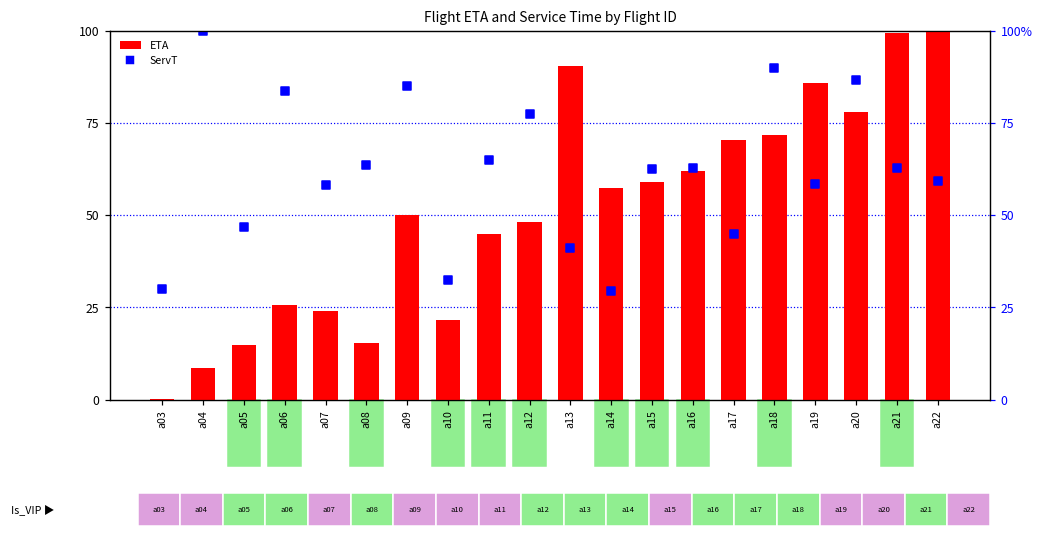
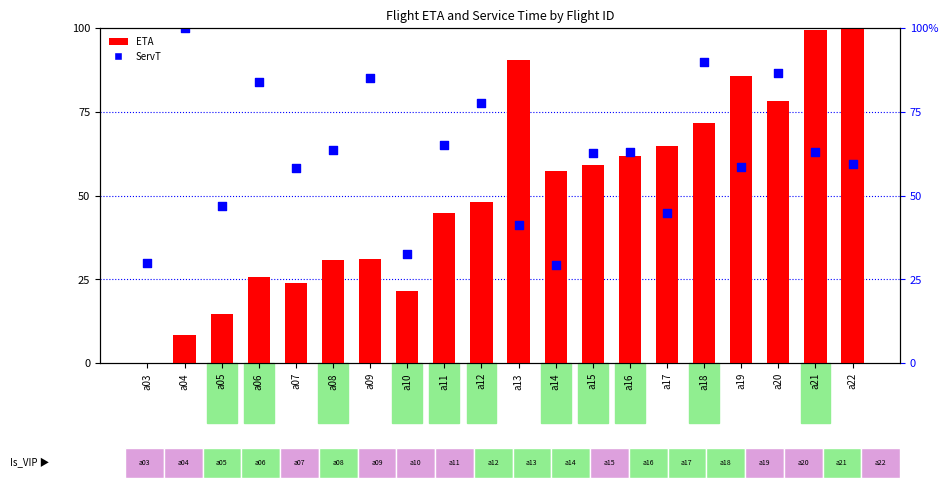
  {
    "ETA": {
      "a04": 8,
      "a05": 15,
      "a06": 26,
      "a07": 24,
-     "a08": 15,
-     "a09": 50,
+     "a08": 31,
+     "a09": 31,
      "a10": 22,
      "a11": 45,
      "a12": 48,
      "a13": 91,
      "a14": 57,
      "a15": 59,
      "a16": 62,
-     "a17": 70,
+     "a17": 65,
      "a18": 72,
      "a19": 86,
      "a20": 78,
      "a21": 99,
      "a22": 100
    }
  }
